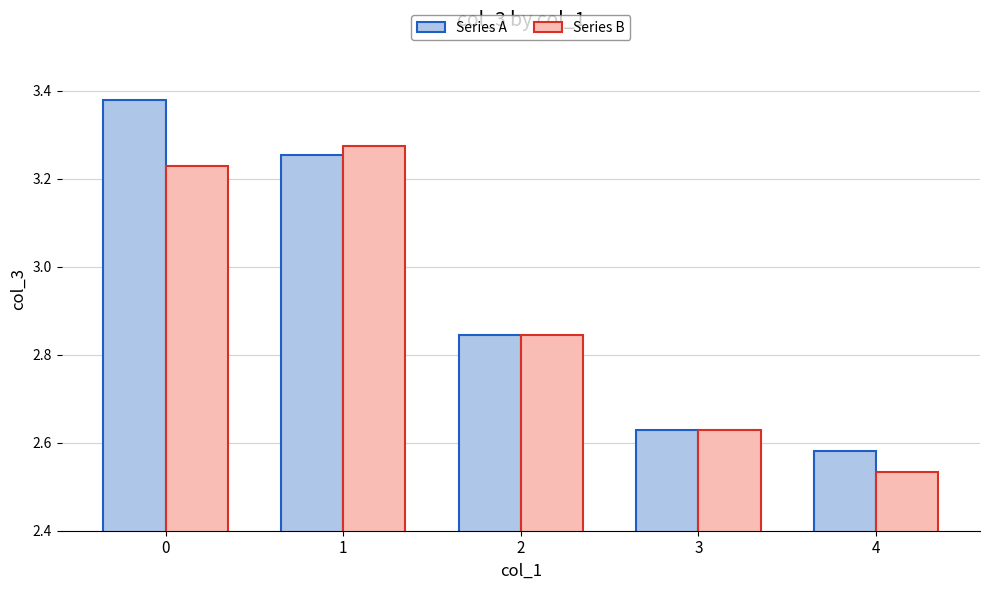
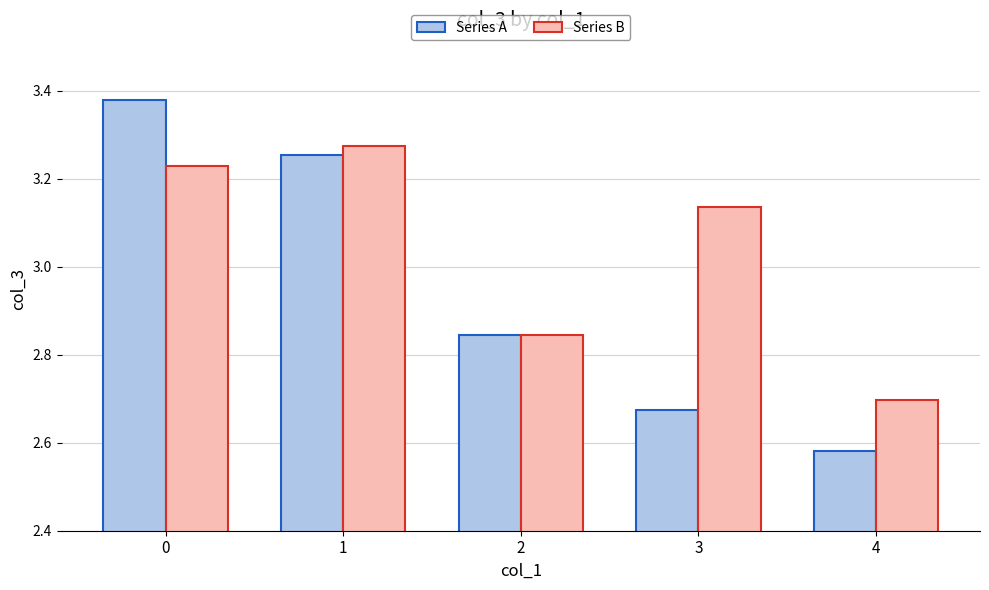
  {
    "Series A": {
      "0": 3.38,
      "1": 3.25,
      "2": 2.84,
-     "3": 2.63,
+     "3": 2.68,
      "4": 2.58
    },
    "Series B": {
      "0": 3.23,
      "1": 3.27,
      "2": 2.84,
-     "3": 2.63,
-     "4": 2.53
+     "3": 3.14,
+     "4": 2.70
    }
  }
